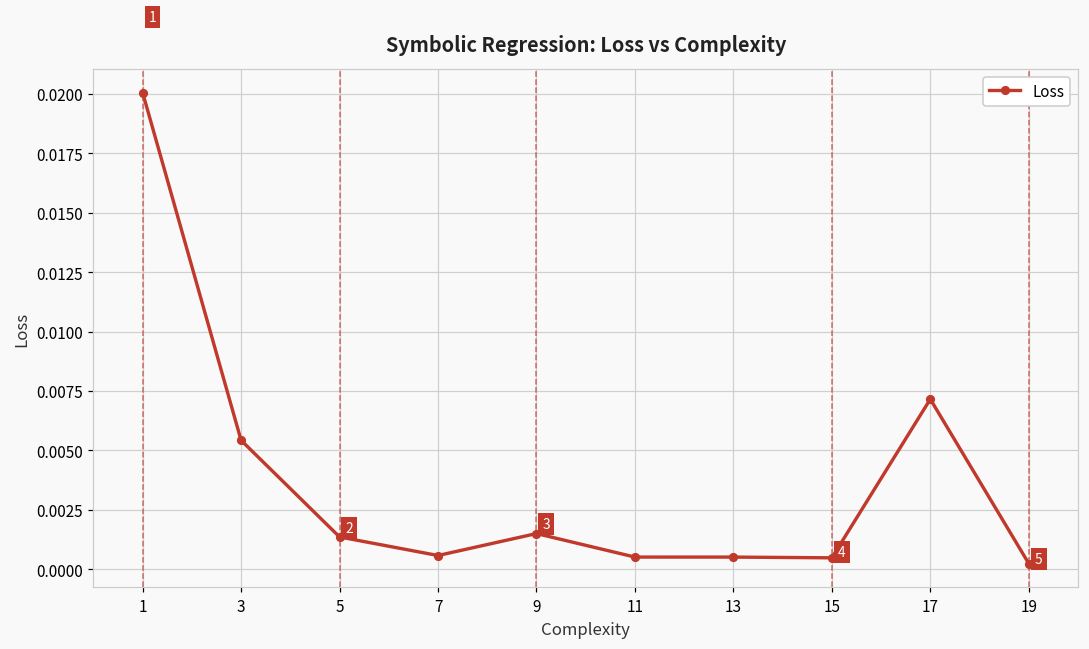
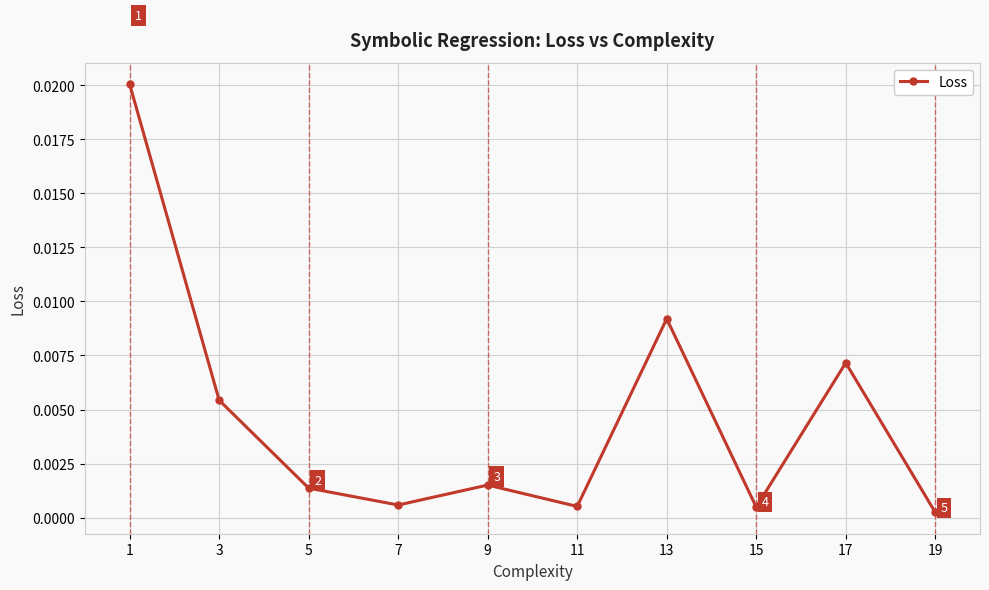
  {
    "1": 0.0201,
    "3": 0.0054,
    "7": 0.0006,
    "11": 0.0005,
-   "13": 0.0005,
+   "13": 0.0092,
    "17": 0.0072
  }
